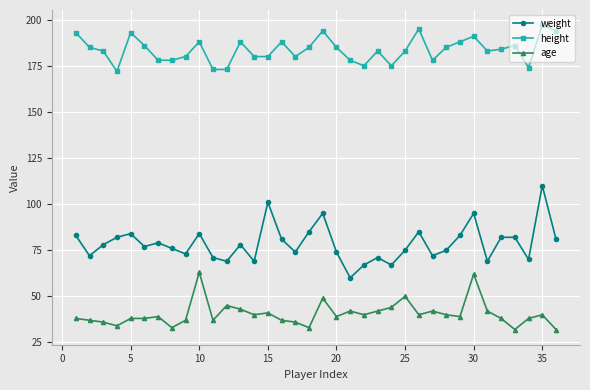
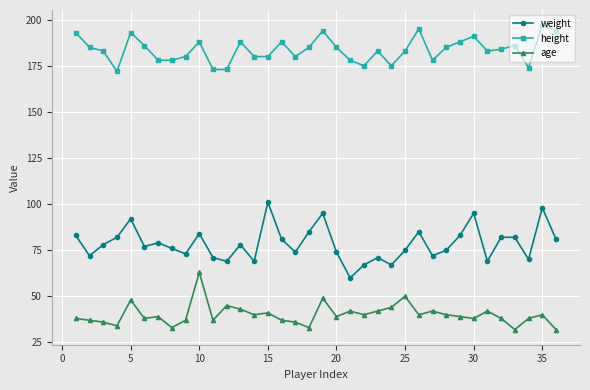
  {
    "weight": {
-     "5": 84,
+     "5": 92,
      "10": 84,
      "15": 101,
      "20": 74,
      "25": 75,
      "30": 95,
-     "35": 110
+     "35": 98
    },
    "height": {
      "5": 193,
      "10": 188,
      "15": 180,
      "20": 185,
      "25": 183,
      "30": 191
    },
    "age": {
-     "5": 38,
+     "5": 48,
      "10": 63,
      "15": 41,
      "20": 39,
      "25": 50,
-     "30": 62,
+     "30": 38,
      "35": 40
    }
  }
